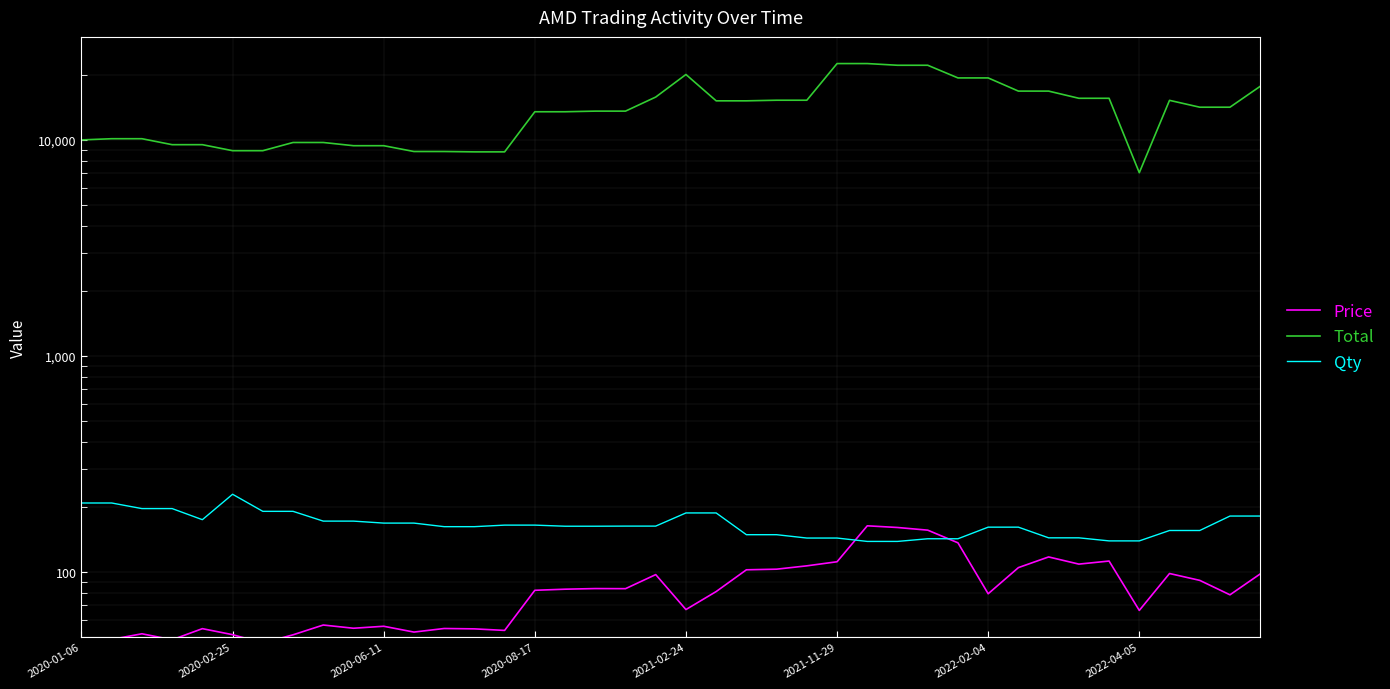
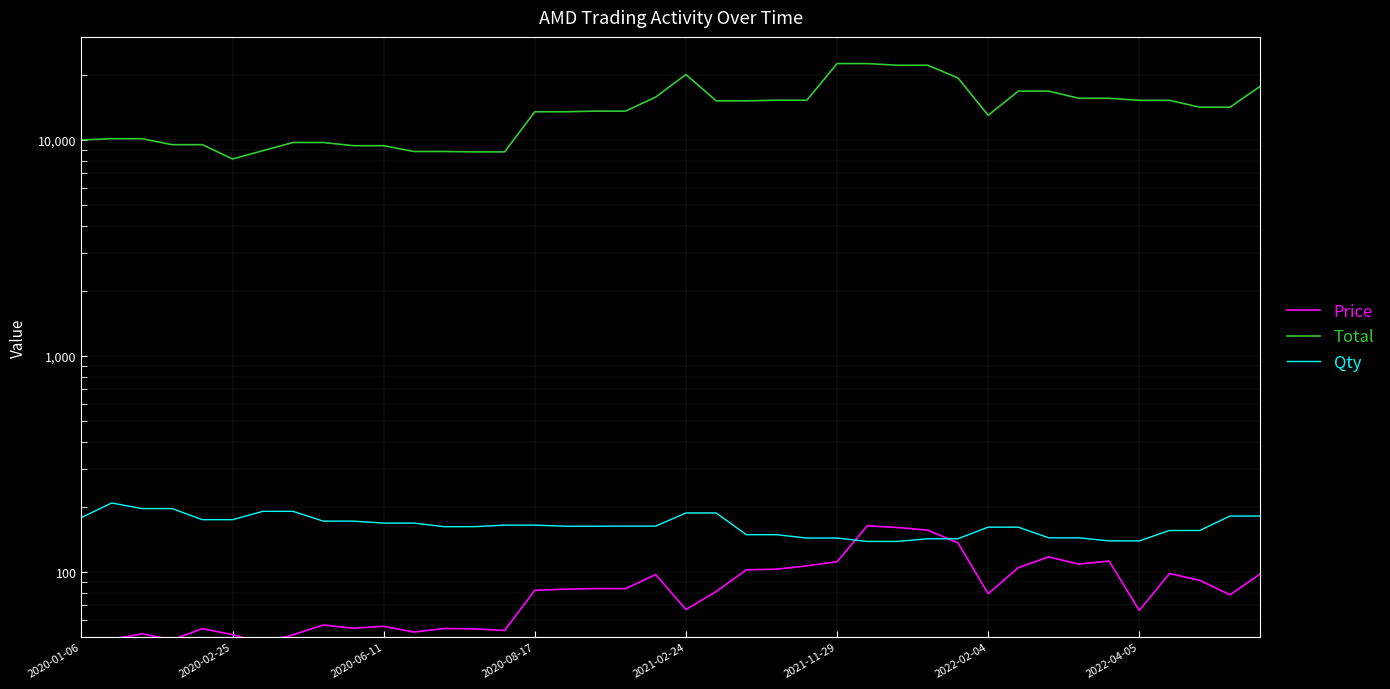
  {
    "Price": {
      "2020-02-25": "51",
      "2020-06-11": "56",
      "2020-08-17": "82",
      "2021-02-24": "67",
      "2021-11-29": "110",
      "2022-02-04": "79",
      "2022-04-05": "66"
    },
    "Total": {
      "2020-01-06": "10,000",
-     "2020-02-25": "8,900",
+     "2020-02-25": "8,200",
      "2020-06-11": "9,000",
      "2020-08-17": "14,000",
      "2021-02-24": "20,000",
      "2021-11-29": "23,000",
-     "2022-02-04": "19,000",
-     "2022-04-05": "7,100"
+     "2022-02-04": "13,000",
+     "2022-04-05": "15,000"
    },
    "Qty": {
-     "2020-01-06": "210",
-     "2020-02-25": "230",
+     "2020-01-06": "180",
+     "2020-02-25": "170",
      "2020-06-11": "170",
      "2020-08-17": "160",
      "2021-02-24": "190",
      "2021-11-29": "140",
      "2022-02-04": "160",
      "2022-04-05": "140"
    }
  }
